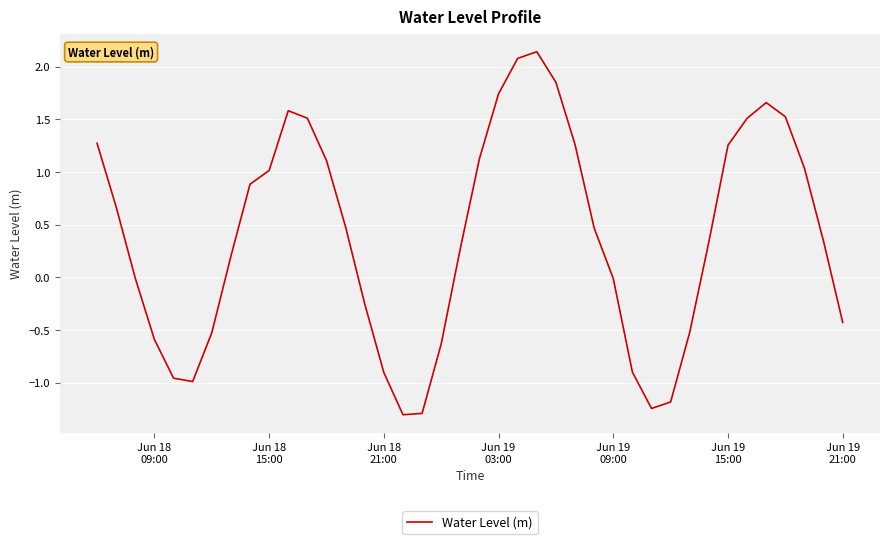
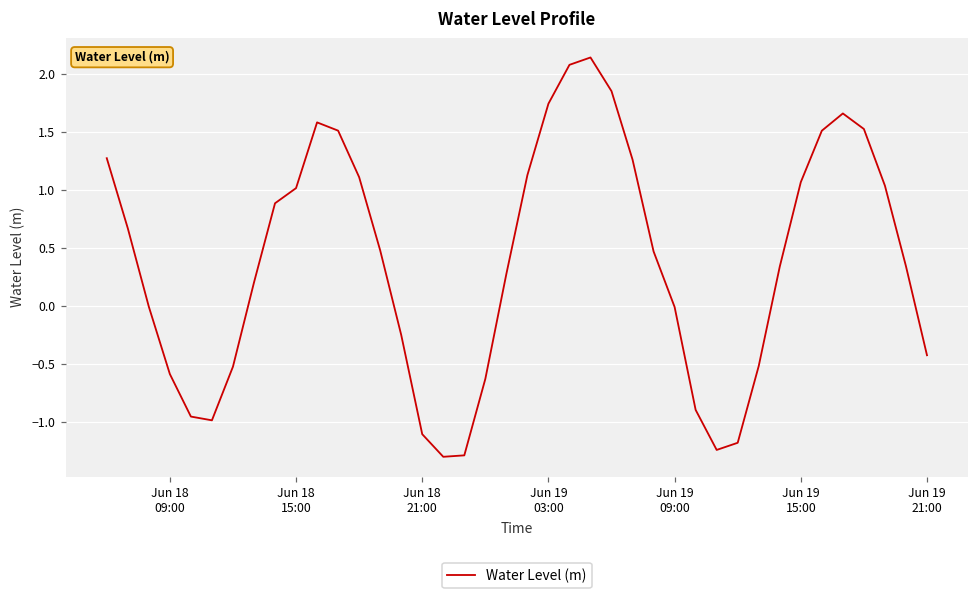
  {
    "Jun 18 09:00": -0.59,
    "Jun 18 15:00": 1.02,
-   "Jun 18 21:00": -0.90,
+   "Jun 18 21:00": -1.11,
    "Jun 19 03:00": 1.74,
    "Jun 19 09:00": -0.01,
-   "Jun 19 15:00": 1.25,
+   "Jun 19 15:00": 1.07,
    "Jun 19 21:00": -0.43
  }
